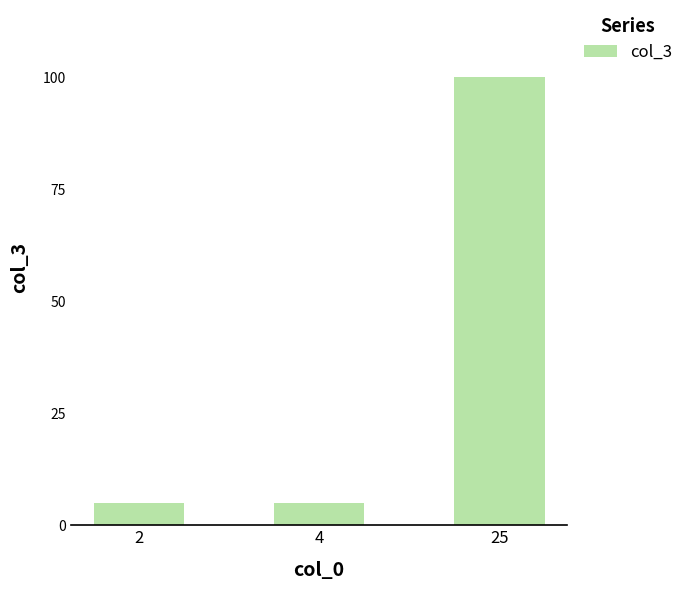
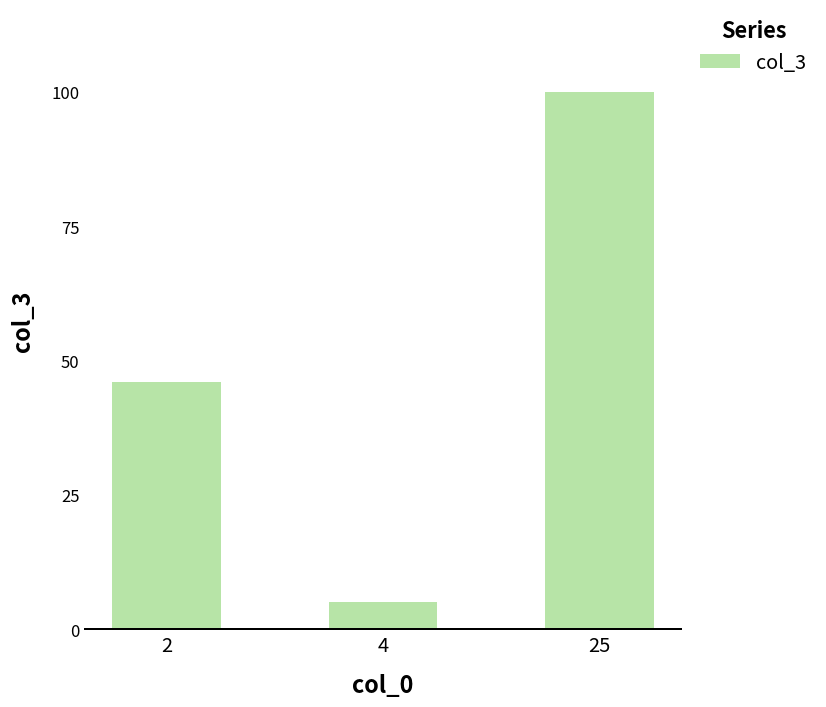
  {
-   "2": 5,
+   "2": 46,
    "4": 5,
    "25": 100
  }
